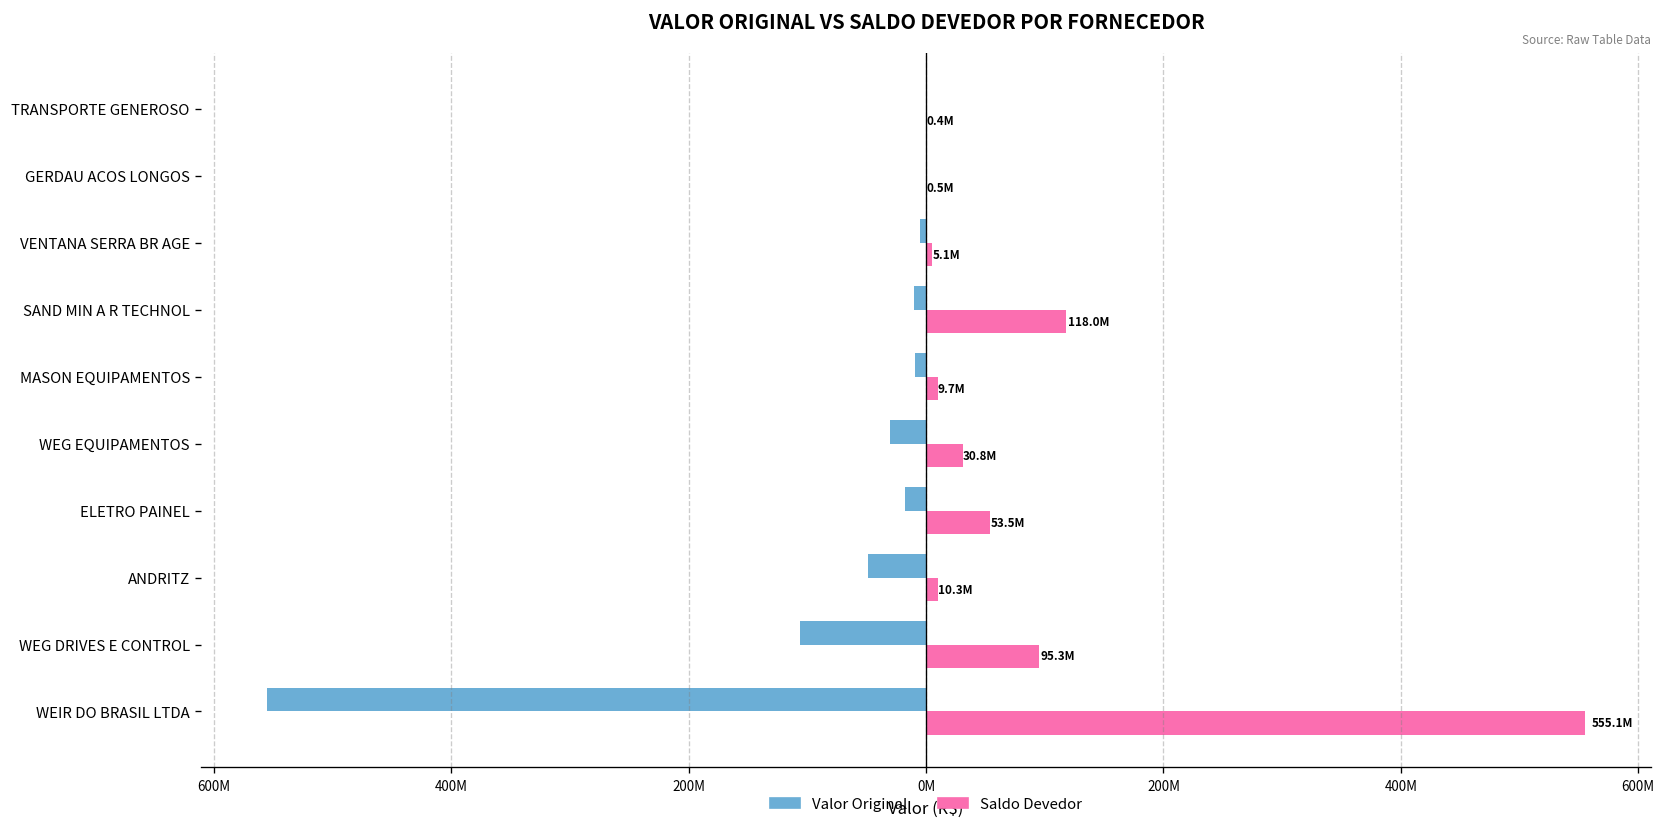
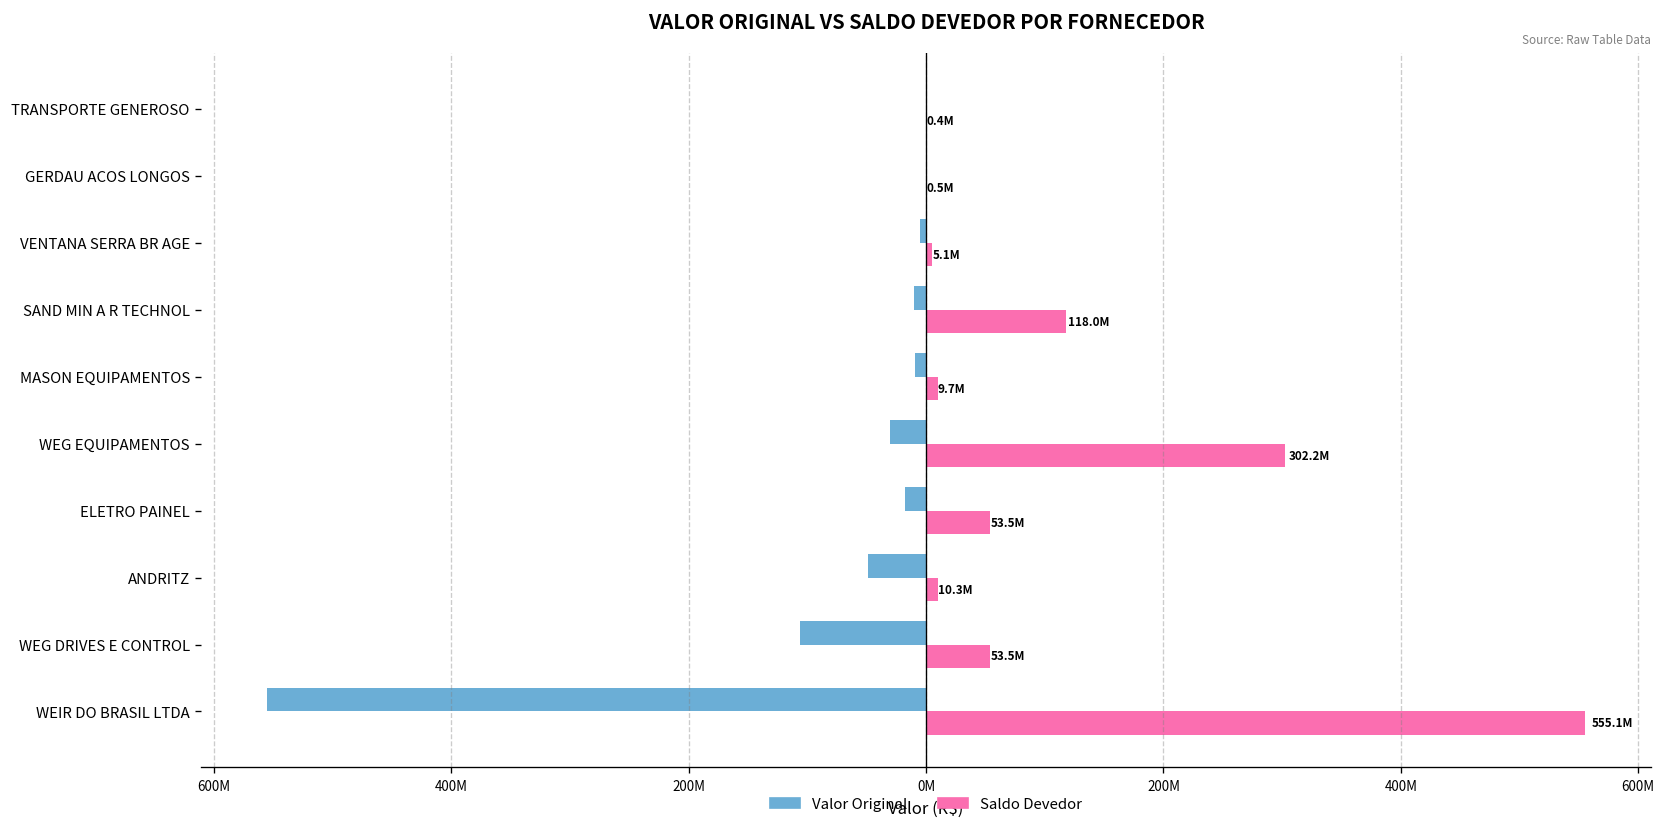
  {
    "Saldo Devedor": {
      "TRANSPORTE GENEROSO": "0.4M",
      "GERDAU ACOS LONGOS": "0.5M",
      "VENTANA SERRA BR AGE": "5.1M",
      "SAND MIN A R TECHNOL": "118.0M",
      "MASON EQUIPAMENTOS": "9.7M",
-     "WEG EQUIPAMENTOS": "30.8M",
+     "WEG EQUIPAMENTOS": "302.2M",
      "ELETRO PAINEL": "53.5M",
      "ANDRITZ": "10.3M",
-     "WEG DRIVES E CONTROL": "95.3M",
+     "WEG DRIVES E CONTROL": "53.5M",
      "WEIR DO BRASIL LTDA": "555.1M"
    }
  }
